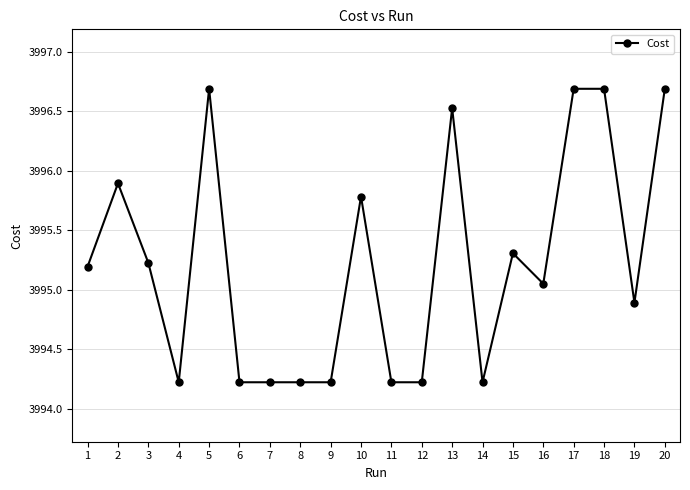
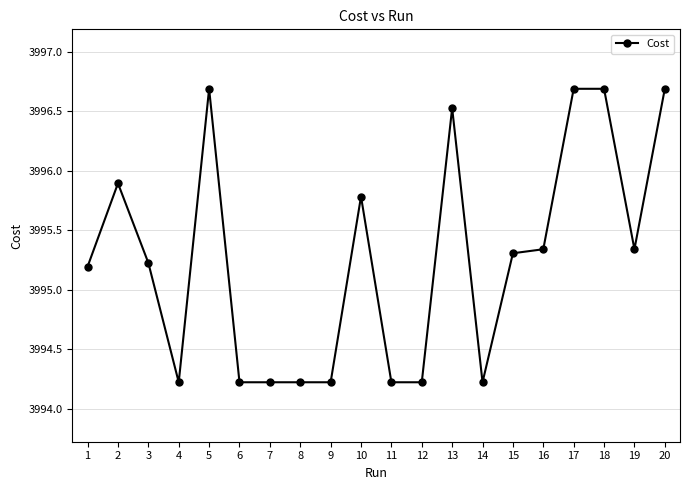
  {
    "1": 3995.19,
    "2": 3995.89,
    "3": 3995.22,
    "4": 3994.22,
    "5": 3996.69,
    "6": 3994.22,
    "7": 3994.22,
    "8": 3994.22,
    "9": 3994.22,
    "10": 3995.78,
    "11": 3994.22,
    "12": 3994.22,
    "13": 3996.53,
    "14": 3994.22,
    "15": 3995.31,
-   "16": 3995.05,
+   "16": 3995.34,
    "17": 3996.69,
    "18": 3996.69,
-   "19": 3994.89,
+   "19": 3995.34,
    "20": 3996.69
  }
